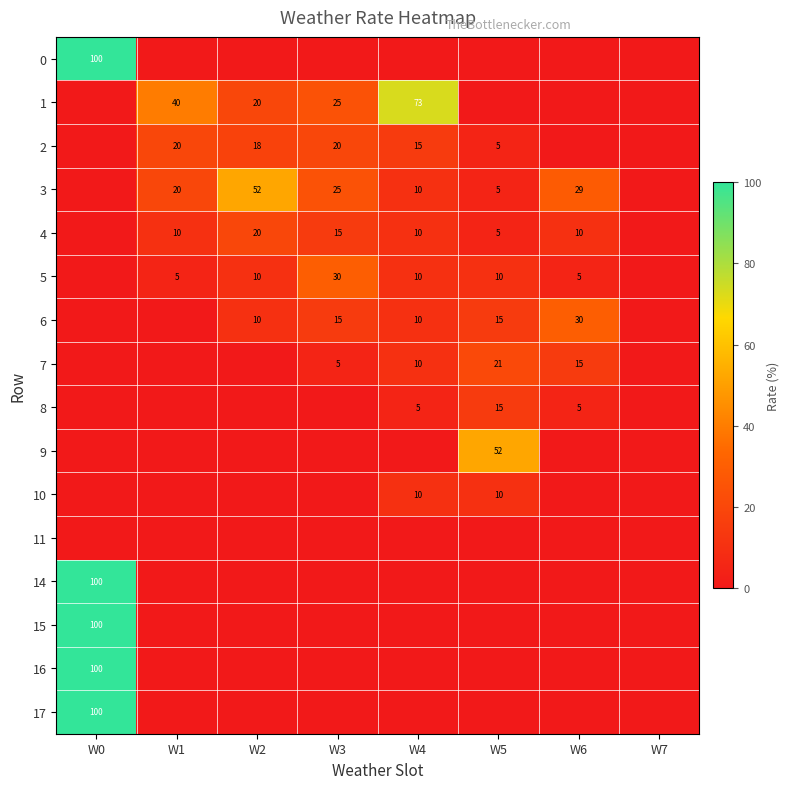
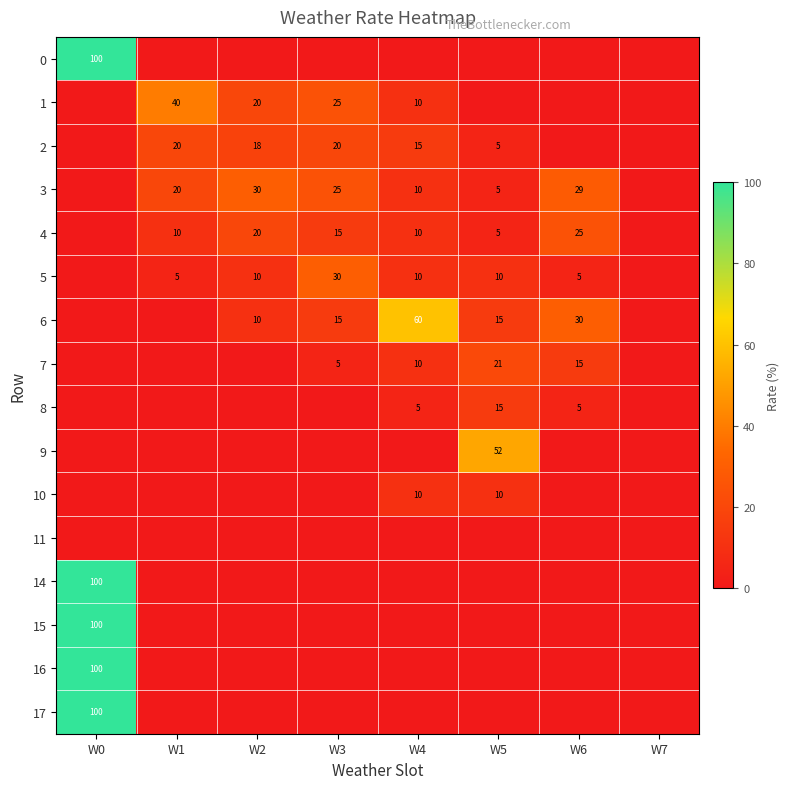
  {
    "0": {
      "W0": 100
    },
    "1": {
      "W1": 40,
      "W2": 20,
      "W3": 25,
-     "W4": 73
+     "W4": 10
    },
    "2": {
      "W1": 20,
      "W2": 18,
      "W3": 20,
      "W4": 15,
      "W5": 5
    },
    "3": {
      "W1": 20,
-     "W2": 52,
+     "W2": 30,
      "W3": 25,
      "W4": 10,
      "W5": 5,
      "W6": 29
    },
    "4": {
      "W1": 10,
      "W2": 20,
      "W3": 15,
      "W4": 10,
      "W5": 5,
-     "W6": 10
+     "W6": 25
    },
    "5": {
      "W1": 5,
      "W2": 10,
      "W3": 30,
      "W4": 10,
      "W5": 10,
      "W6": 5
    },
    "6": {
      "W2": 10,
      "W3": 15,
-     "W4": 10,
+     "W4": 60,
      "W5": 15,
      "W6": 30
    },
    "7": {
      "W3": 5,
      "W4": 10,
      "W5": 21,
      "W6": 15
    },
    "8": {
      "W4": 5,
      "W5": 15,
      "W6": 5
    },
    "9": {
      "W5": 52
    },
    "10": {
      "W4": 10,
      "W5": 10
    },
    "14": {
      "W0": 100
    },
    "15": {
      "W0": 100
    },
    "16": {
      "W0": 100
    },
    "17": {
      "W0": 100
    }
  }
